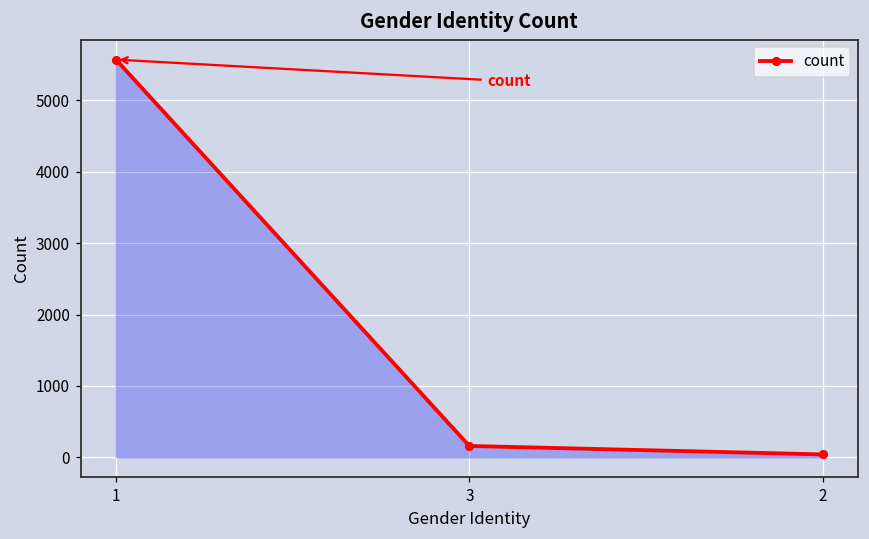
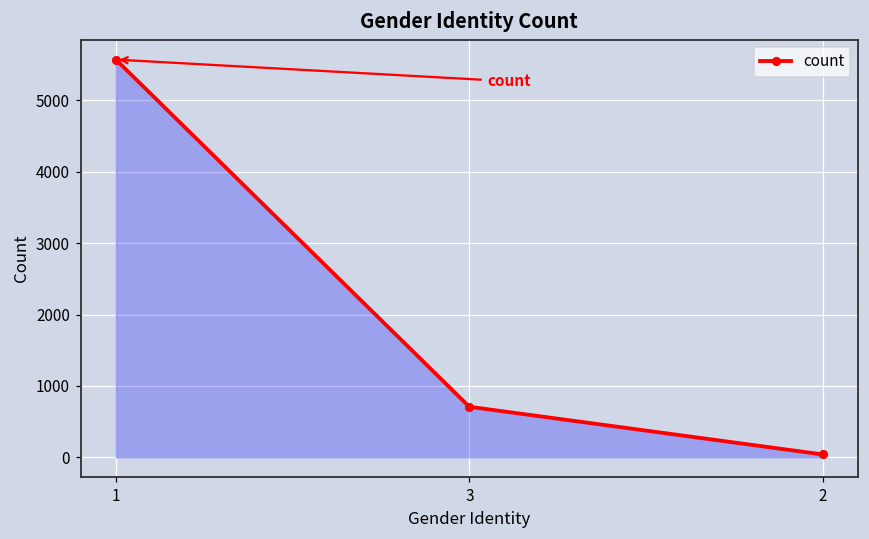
  {
    "1": 5600,
-   "3": 200,
+   "3": 700,
    "2": 0
  }
